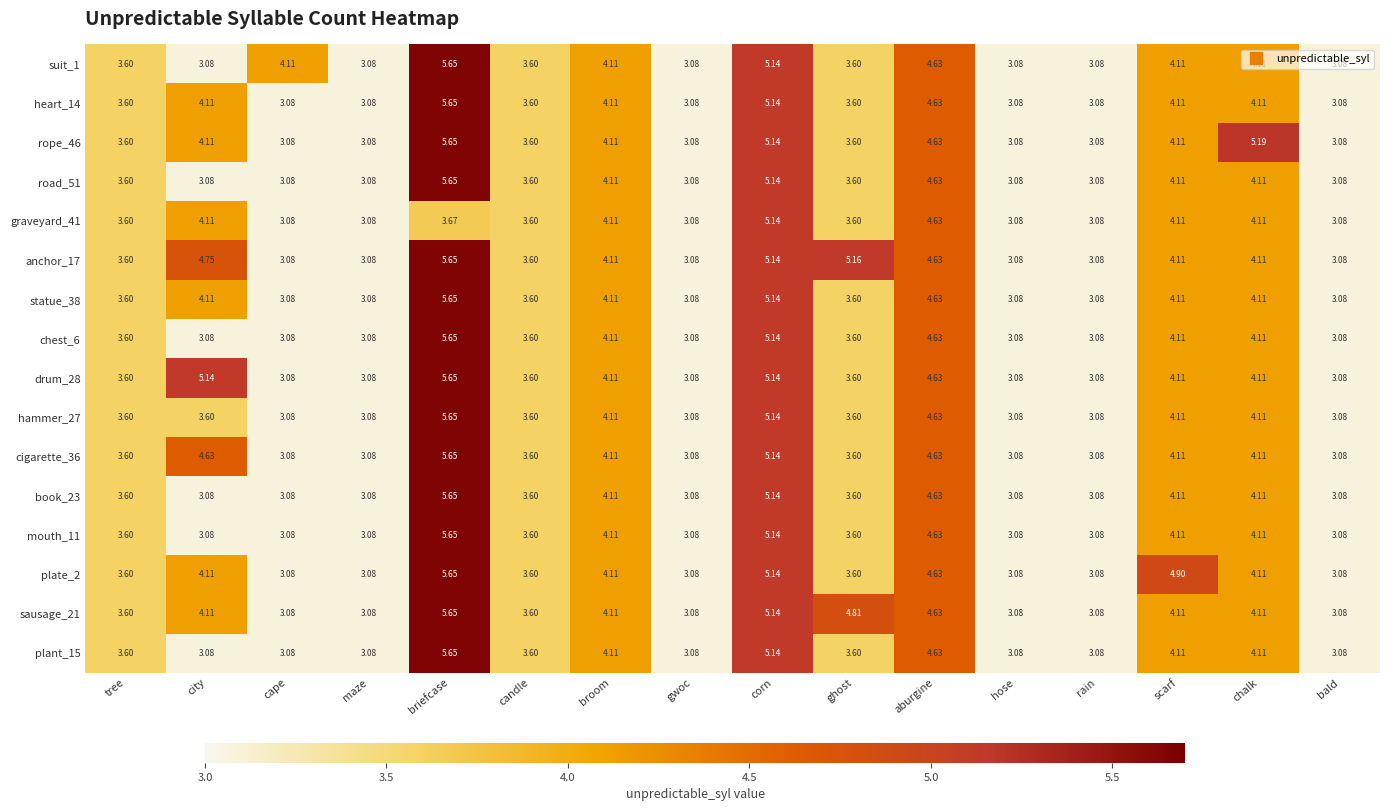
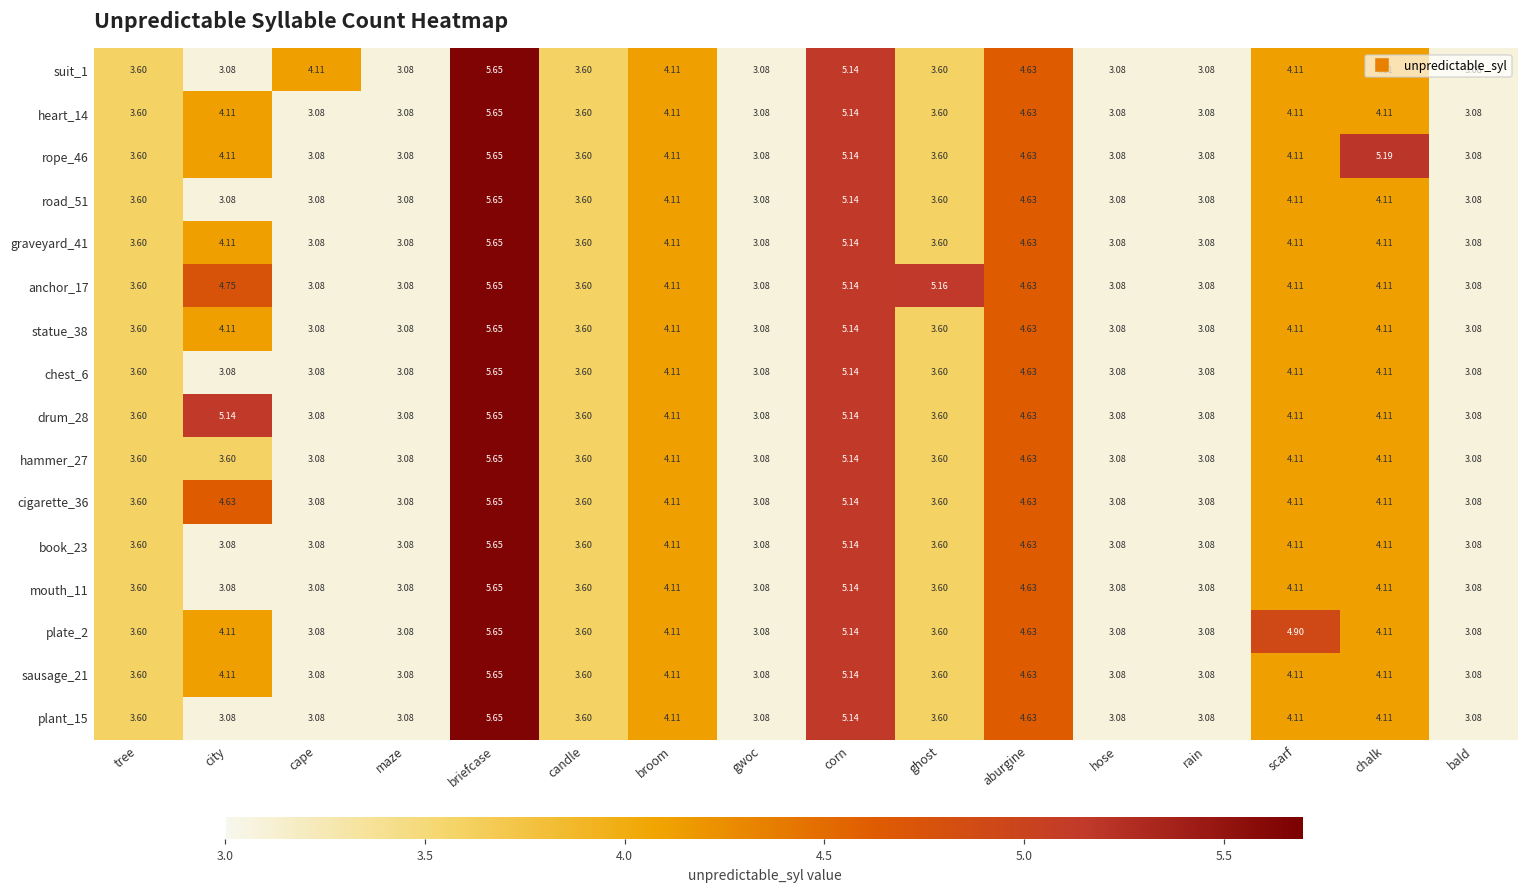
  {
    "graveyard_41": {
      "tree": 3.60,
      "city": 4.11,
      "cape": 3.08,
      "maze": 3.08,
-     "briefcase": 3.67,
+     "briefcase": 5.65,
      "candle": 3.60,
      "broom": 4.11,
      "gwoc": 3.08,
      "corn": 5.14,
      "ghost": 3.60,
      "aburgine": 4.63,
      "hose": 3.08,
      "rain": 3.08,
      "scarf": 4.11,
      "chalk": 4.11,
      "bald": 3.08
    },
    "sausage_21": {
      "tree": 3.60,
      "city": 4.11,
      "cape": 3.08,
      "maze": 3.08,
      "briefcase": 5.65,
      "candle": 3.60,
      "broom": 4.11,
      "gwoc": 3.08,
      "corn": 5.14,
-     "ghost": 4.81,
+     "ghost": 3.60,
      "aburgine": 4.63,
      "hose": 3.08,
      "rain": 3.08,
      "scarf": 4.11,
      "chalk": 4.11,
      "bald": 3.08
    }
  }
